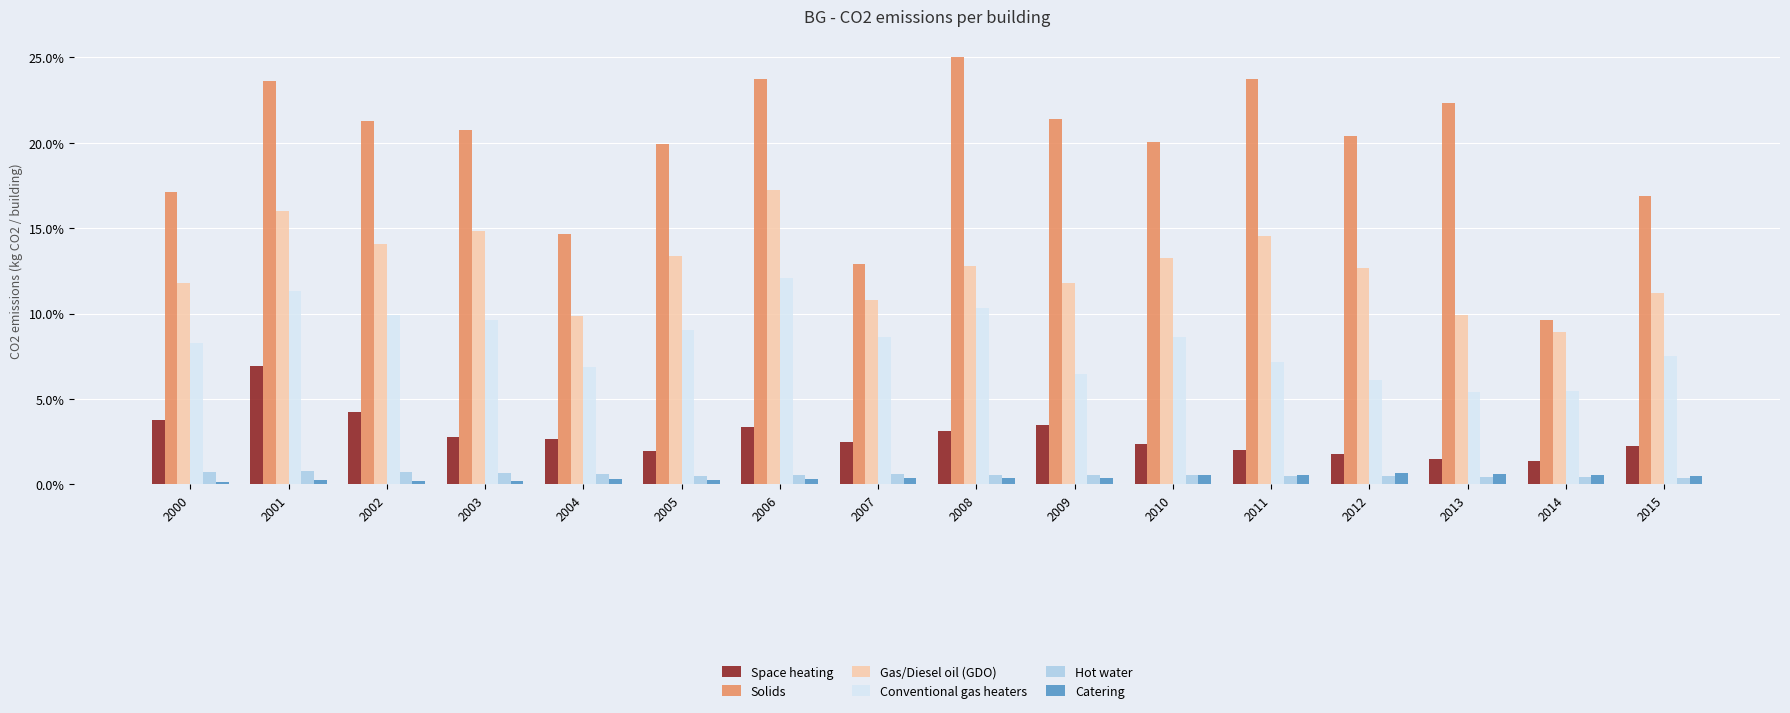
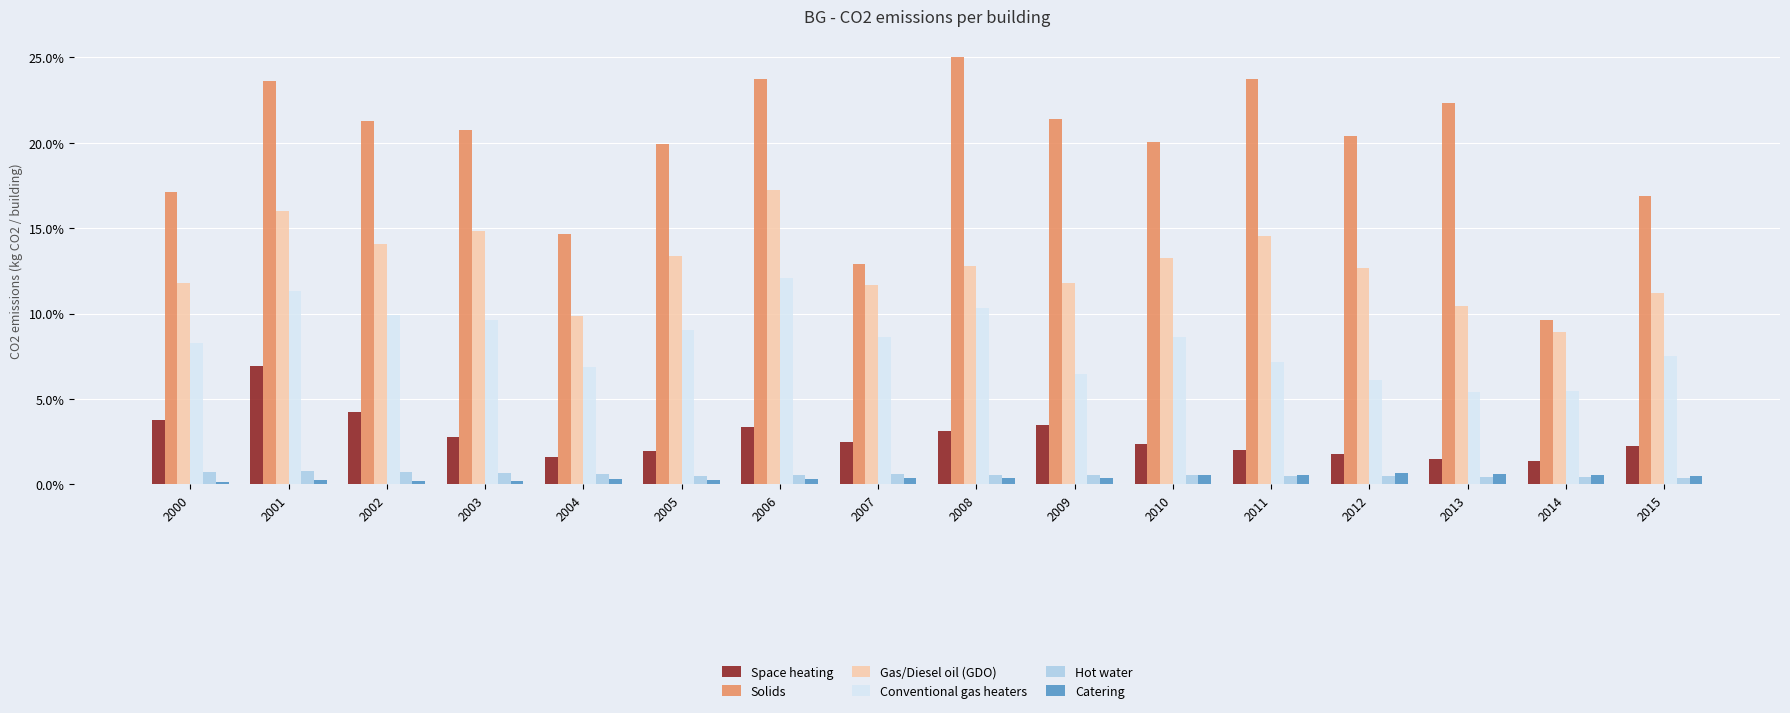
  {
    "Space heating": {
      "2000": "3.7%",
      "2001": "6.9%",
      "2002": "4.3%",
      "2003": "2.8%",
-     "2004": "2.6%",
+     "2004": "1.6%",
      "2005": "1.9%",
      "2006": "3.3%",
      "2007": "2.4%",
      "2008": "3.1%",
      "2009": "3.5%",
      "2010": "2.4%",
      "2011": "2.0%",
      "2012": "1.8%",
      "2013": "1.5%",
      "2014": "1.4%",
      "2015": "2.2%"
    },
    "Solids": {
      "2000": "17.1%",
      "2001": "23.6%",
      "2002": "21.3%",
      "2003": "20.7%",
      "2004": "14.7%",
      "2005": "19.9%",
      "2006": "23.7%",
      "2007": "12.9%",
      "2008": "25.0%",
      "2009": "21.4%",
      "2010": "20.1%",
      "2011": "23.8%",
      "2012": "20.4%",
      "2013": "22.3%",
      "2014": "9.6%",
      "2015": "16.9%"
    },
    "Gas/Diesel oil (GDO)": {
      "2000": "11.8%",
      "2001": "16.0%",
      "2002": "14.1%",
      "2003": "14.8%",
      "2004": "9.8%",
      "2005": "13.4%",
      "2006": "17.2%",
-     "2007": "10.8%",
+     "2007": "11.7%",
      "2008": "12.8%",
      "2009": "11.8%",
      "2010": "13.2%",
      "2011": "14.5%",
      "2012": "12.7%",
-     "2013": "9.9%",
+     "2013": "10.4%",
      "2014": "8.9%",
      "2015": "11.2%"
    },
    "Catering": {
      "2001": "0.3%",
      "2002": "0.2%",
      "2003": "0.2%",
      "2004": "0.3%",
      "2005": "0.2%",
      "2006": "0.3%",
      "2007": "0.4%",
      "2008": "0.4%",
      "2009": "0.4%",
      "2010": "0.5%",
      "2011": "0.5%",
      "2012": "0.7%",
      "2013": "0.6%",
      "2014": "0.5%",
      "2015": "0.5%"
    }
  }
